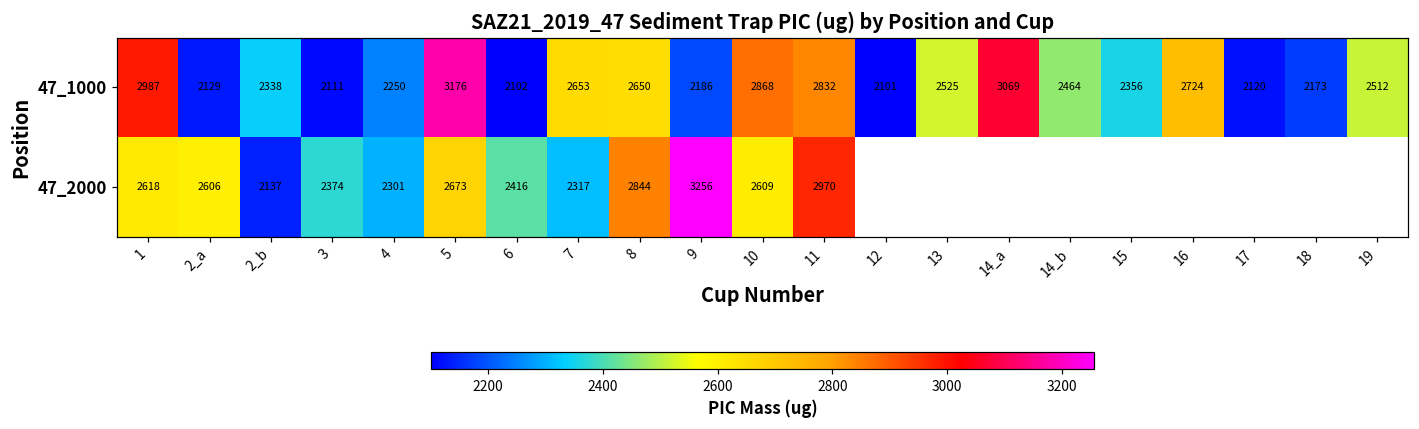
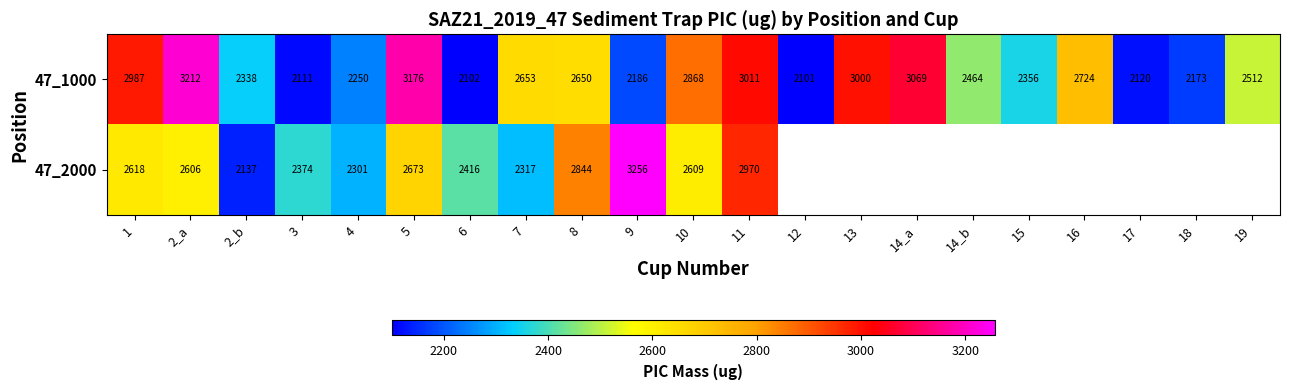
  {
    "47_1000": {
      "1": 2987,
-     "2_a": 2129,
+     "2_a": 3212,
      "2_b": 2338,
      "3": 2111,
      "4": 2250,
      "5": 3176,
      "6": 2102,
      "7": 2653,
      "8": 2650,
      "9": 2186,
      "10": 2868,
-     "11": 2832,
+     "11": 3011,
      "12": 2101,
-     "13": 2525,
+     "13": 3000,
      "14_a": 3069,
      "14_b": 2464,
      "15": 2356,
      "16": 2724,
      "17": 2120,
      "18": 2173,
      "19": 2512
    },
    "47_2000": {
      "1": 2618,
      "2_a": 2606,
      "2_b": 2137,
      "3": 2374,
      "4": 2301,
      "5": 2673,
      "6": 2416,
      "7": 2317,
      "8": 2844,
      "9": 3256,
      "10": 2609,
      "11": 2970
    }
  }
